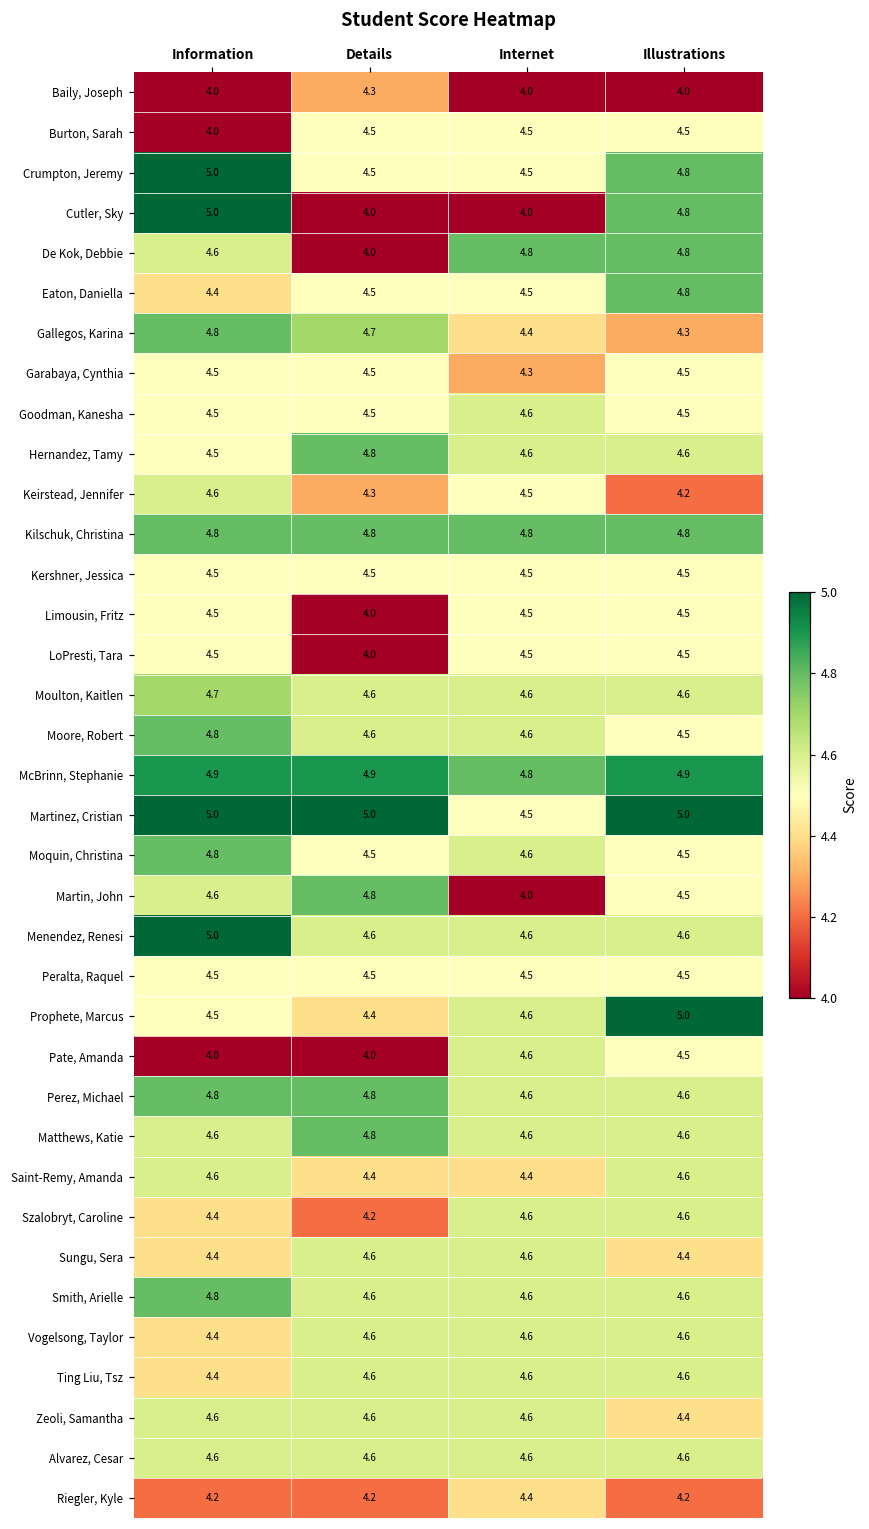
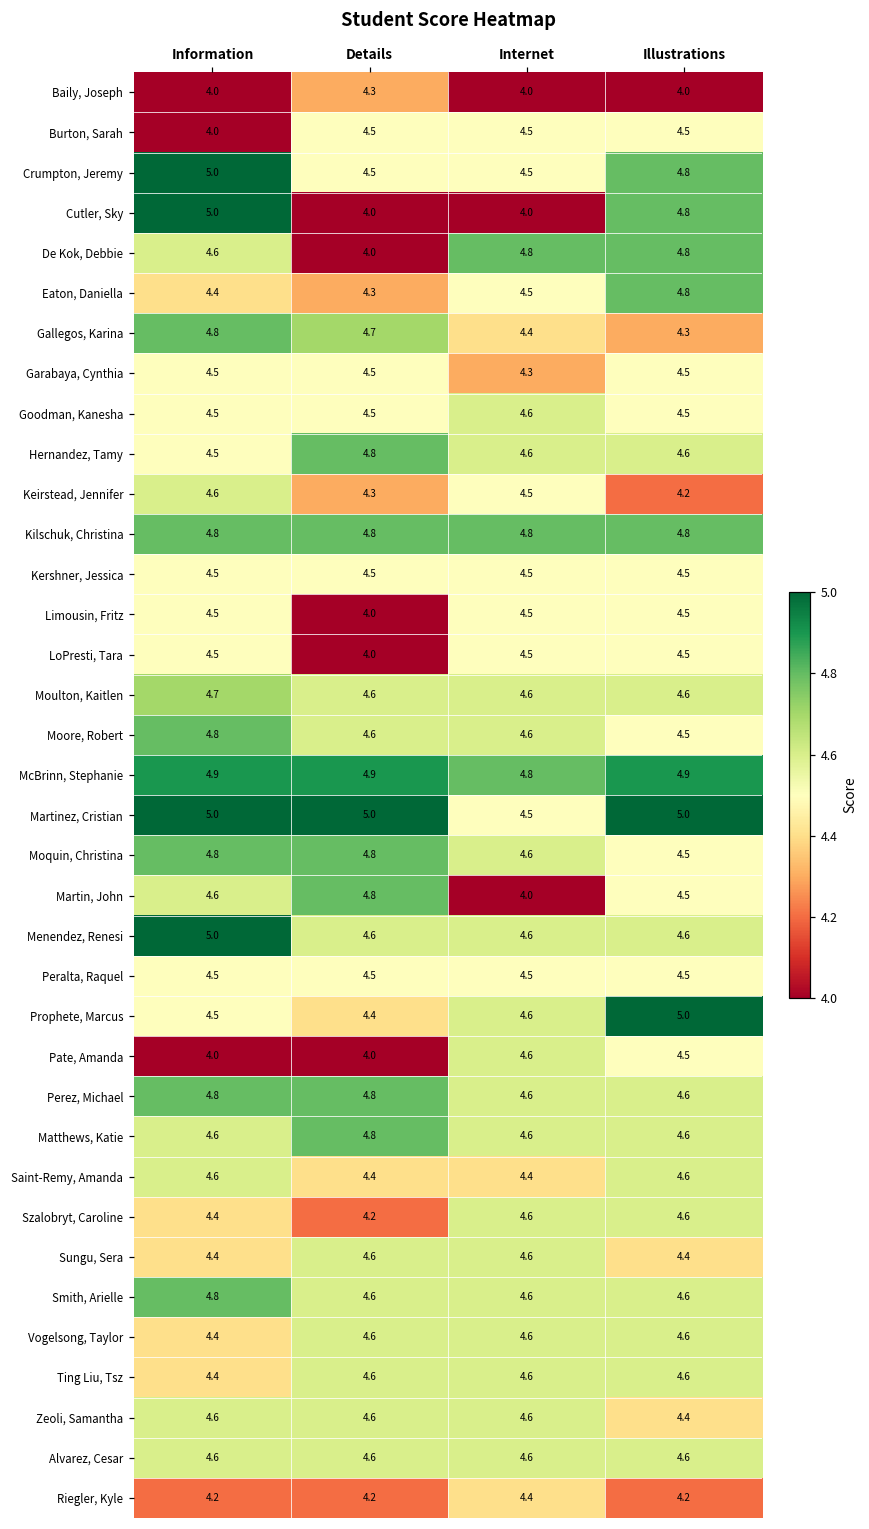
  {
    "Baily, Joseph": {
      "Information": 4.0,
      "Details": 4.3,
      "Internet": 4.0,
      "Illustrations": 4.0
    },
    "Burton, Sarah": {
      "Information": 4.0,
      "Details": 4.5,
      "Internet": 4.5,
      "Illustrations": 4.5
    },
    "Crumpton, Jeremy": {
      "Information": 5.0,
      "Details": 4.5,
      "Internet": 4.5,
      "Illustrations": 4.8
    },
    "Cutler, Sky": {
      "Information": 5.0,
      "Details": 4.0,
      "Internet": 4.0,
      "Illustrations": 4.8
    },
    "De Kok, Debbie": {
      "Information": 4.6,
      "Details": 4.0,
      "Internet": 4.8,
      "Illustrations": 4.8
    },
    "Eaton, Daniella": {
      "Information": 4.4,
-     "Details": 4.5,
+     "Details": 4.3,
      "Internet": 4.5,
      "Illustrations": 4.8
    },
    "Gallegos, Karina": {
      "Information": 4.8,
      "Details": 4.7,
      "Internet": 4.4,
      "Illustrations": 4.3
    },
    "Garabaya, Cynthia": {
      "Information": 4.5,
      "Details": 4.5,
      "Internet": 4.3,
      "Illustrations": 4.5
    },
    "Goodman, Kanesha": {
      "Information": 4.5,
      "Details": 4.5,
      "Internet": 4.6,
      "Illustrations": 4.5
    },
    "Hernandez, Tamy": {
      "Information": 4.5,
      "Details": 4.8,
      "Internet": 4.6,
      "Illustrations": 4.6
    },
    "Keirstead, Jennifer": {
      "Information": 4.6,
      "Details": 4.3,
      "Internet": 4.5,
      "Illustrations": 4.2
    },
    "Kilschuk, Christina": {
      "Information": 4.8,
      "Details": 4.8,
      "Internet": 4.8,
      "Illustrations": 4.8
    },
    "Kershner, Jessica": {
      "Information": 4.5,
      "Details": 4.5,
      "Internet": 4.5,
      "Illustrations": 4.5
    },
    "Limousin, Fritz": {
      "Information": 4.5,
      "Details": 4.0,
      "Internet": 4.5,
      "Illustrations": 4.5
    },
    "LoPresti, Tara": {
      "Information": 4.5,
      "Details": 4.0,
      "Internet": 4.5,
      "Illustrations": 4.5
    },
    "Moulton, Kaitlen": {
      "Information": 4.7,
      "Details": 4.6,
      "Internet": 4.6,
      "Illustrations": 4.6
    },
    "Moore, Robert": {
      "Information": 4.8,
      "Details": 4.6,
      "Internet": 4.6,
      "Illustrations": 4.5
    },
    "McBrinn, Stephanie": {
      "Information": 4.9,
      "Details": 4.9,
      "Internet": 4.8,
      "Illustrations": 4.9
    },
    "Martinez, Cristian": {
      "Information": 5.0,
      "Details": 5.0,
      "Internet": 4.5,
      "Illustrations": 5.0
    },
    "Moquin, Christina": {
      "Information": 4.8,
-     "Details": 4.5,
+     "Details": 4.8,
      "Internet": 4.6,
      "Illustrations": 4.5
    },
    "Martin, John": {
      "Information": 4.6,
      "Details": 4.8,
      "Internet": 4.0,
      "Illustrations": 4.5
    },
    "Menendez, Renesi": {
      "Information": 5.0,
      "Details": 4.6,
      "Internet": 4.6,
      "Illustrations": 4.6
    },
    "Peralta, Raquel": {
      "Information": 4.5,
      "Details": 4.5,
      "Internet": 4.5,
      "Illustrations": 4.5
    },
    "Prophete, Marcus": {
      "Information": 4.5,
      "Details": 4.4,
      "Internet": 4.6,
      "Illustrations": 5.0
    },
    "Pate, Amanda": {
      "Information": 4.0,
      "Details": 4.0,
      "Internet": 4.6,
      "Illustrations": 4.5
    },
    "Perez, Michael": {
      "Information": 4.8,
      "Details": 4.8,
      "Internet": 4.6,
      "Illustrations": 4.6
    },
    "Matthews, Katie": {
      "Information": 4.6,
      "Details": 4.8,
      "Internet": 4.6,
      "Illustrations": 4.6
    },
    "Saint-Remy, Amanda": {
      "Information": 4.6,
      "Details": 4.4,
      "Internet": 4.4,
      "Illustrations": 4.6
    },
    "Szalobryt, Caroline": {
      "Information": 4.4,
      "Details": 4.2,
      "Internet": 4.6,
      "Illustrations": 4.6
    },
    "Sungu, Sera": {
      "Information": 4.4,
      "Details": 4.6,
      "Internet": 4.6,
      "Illustrations": 4.4
    },
    "Smith, Arielle": {
      "Information": 4.8,
      "Details": 4.6,
      "Internet": 4.6,
      "Illustrations": 4.6
    },
    "Vogelsong, Taylor": {
      "Information": 4.4,
      "Details": 4.6,
      "Internet": 4.6,
      "Illustrations": 4.6
    },
    "Ting Liu, Tsz": {
      "Information": 4.4,
      "Details": 4.6,
      "Internet": 4.6,
      "Illustrations": 4.6
    },
    "Zeoli, Samantha": {
      "Information": 4.6,
      "Details": 4.6,
      "Internet": 4.6,
      "Illustrations": 4.4
    },
    "Alvarez, Cesar": {
      "Information": 4.6,
      "Details": 4.6,
      "Internet": 4.6,
      "Illustrations": 4.6
    },
    "Riegler, Kyle": {
      "Information": 4.2,
      "Details": 4.2,
      "Internet": 4.4,
      "Illustrations": 4.2
    }
  }
